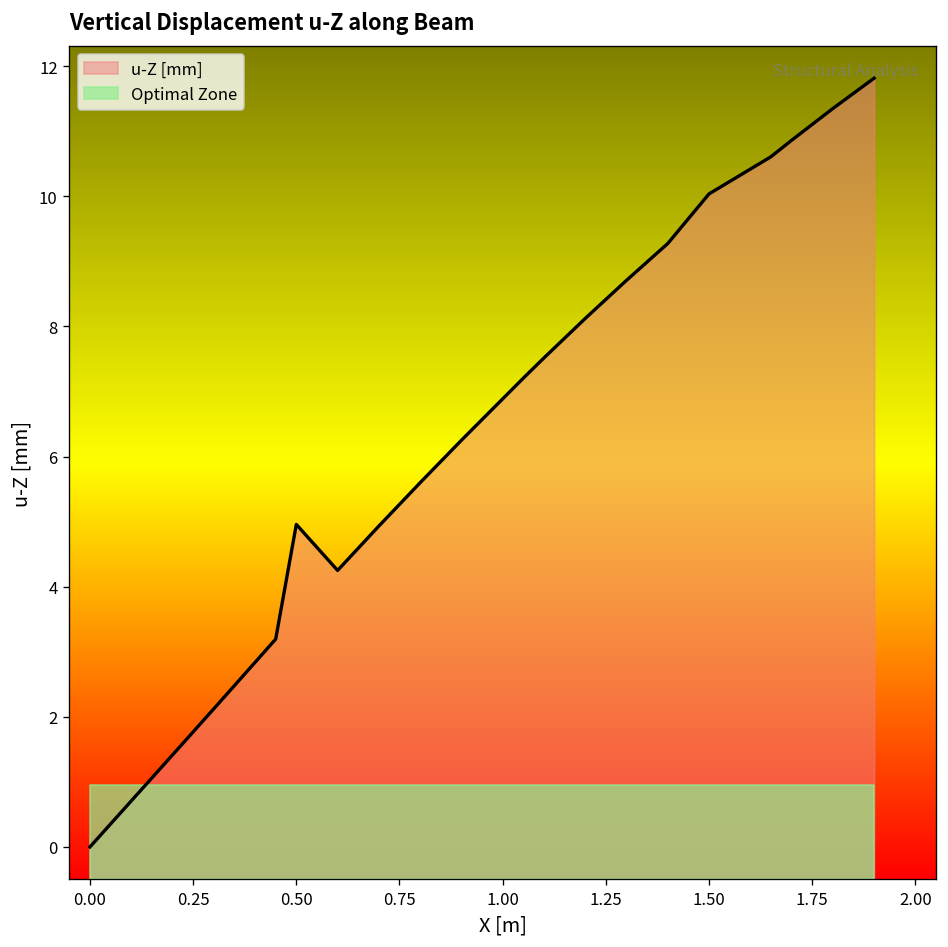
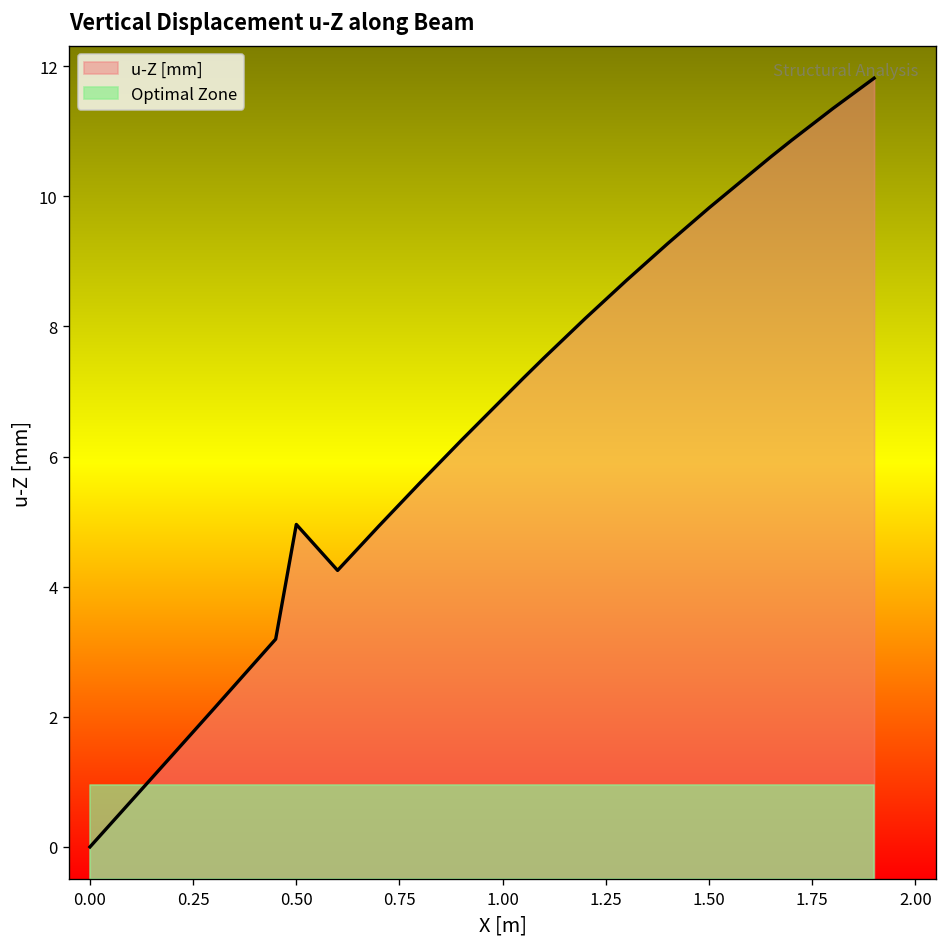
  {
    "u-Z [mm]": {
      "0.00": 0.0,
      "0.50": 5.0,
-     "1.50": 10.0
+     "1.50": 9.8
    },
    "Optimal Zone": {
      "0.00": 0.9,
      "0.50": 0.9,
      "1.50": 0.9
    }
  }
